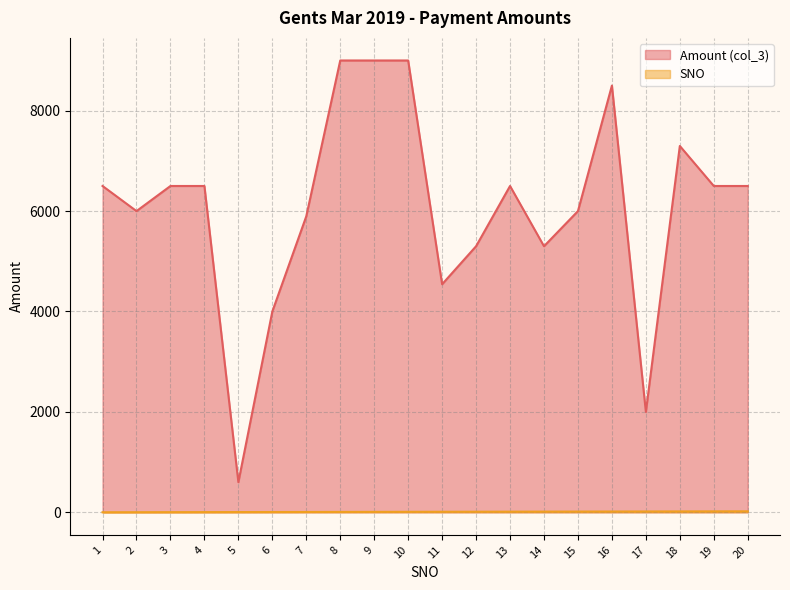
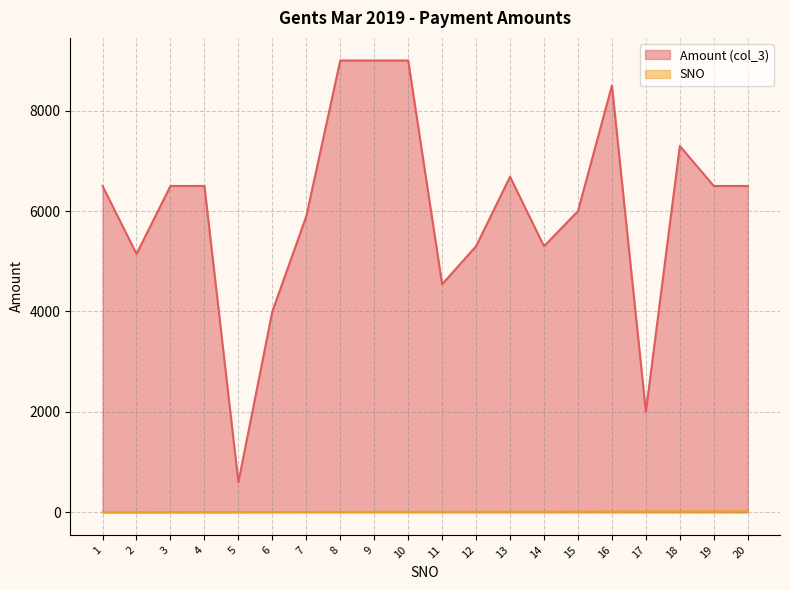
  {
    "Amount (col_3)": {
      "1": 6500,
-     "2": 6000,
+     "2": 5100,
      "3": 6500,
      "4": 6500,
      "5": 600,
      "6": 4000,
      "7": 5900,
      "8": 9000,
      "9": 9000,
      "10": 9000,
      "11": 4500,
      "12": 5300,
-     "13": 6500,
+     "13": 6700,
      "14": 5300,
      "15": 6000,
      "16": 8500,
      "17": 2000,
      "18": 7300,
      "19": 6500,
      "20": 6500
    },
    "SNO": {
      "1": 0,
      "2": 0,
      "3": 0,
      "4": 0,
      "5": 0,
      "6": 0,
      "7": 0,
      "8": 0,
      "9": 0,
      "10": 0,
      "11": 0,
      "12": 0,
      "13": 0,
      "14": 0,
      "15": 0,
      "16": 0,
      "17": 0,
      "18": 0,
      "19": 0,
      "20": 0
    }
  }
